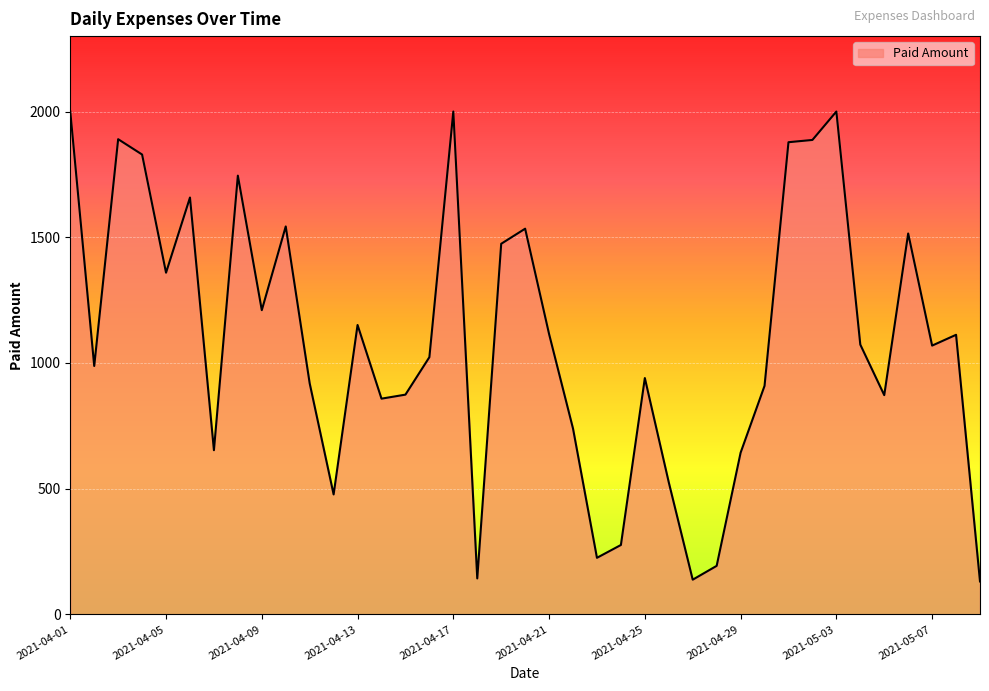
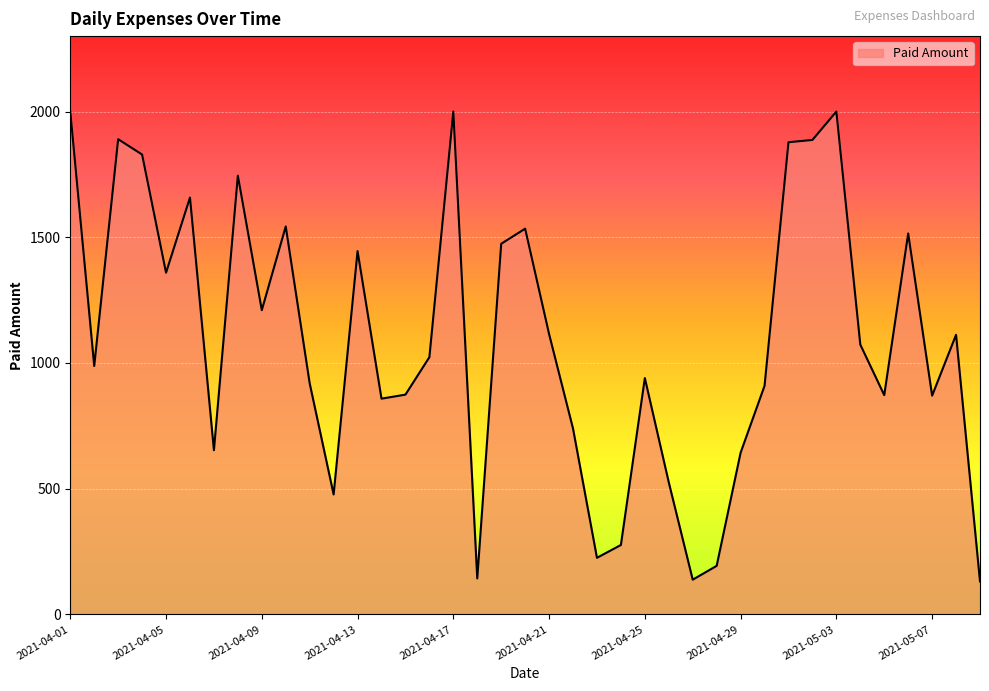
  {
    "2021-04-01": 2000,
    "2021-04-05": 1360,
    "2021-04-09": 1210,
-   "2021-04-13": 1150,
+   "2021-04-13": 1450,
    "2021-04-17": 2000,
    "2021-04-21": 1120,
    "2021-04-25": 940,
    "2021-04-29": 640,
    "2021-05-03": 2000,
-   "2021-05-07": 1070
+   "2021-05-07": 870
  }
